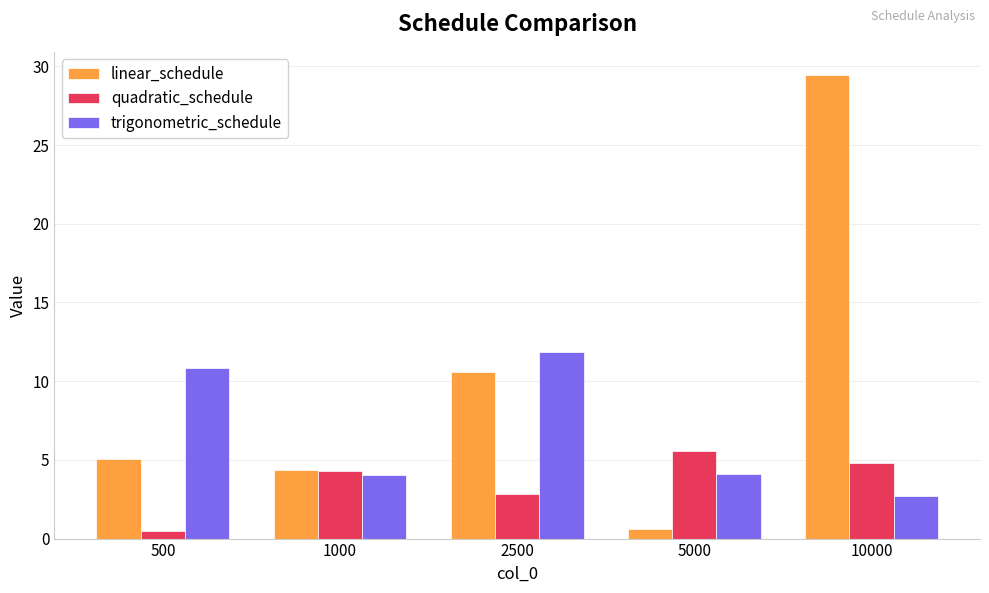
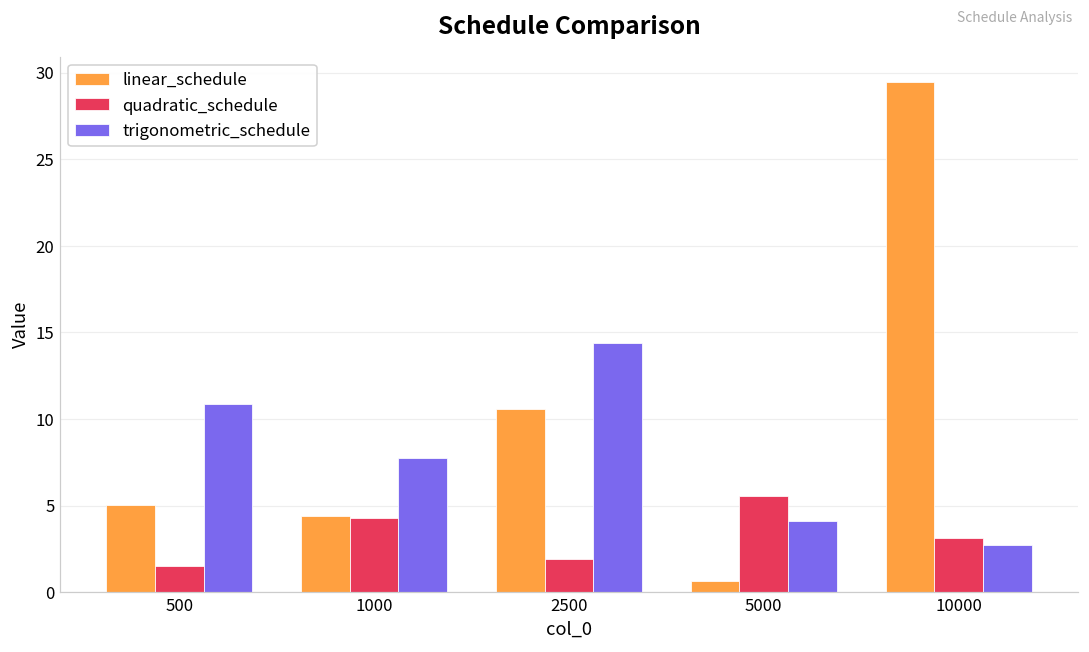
  {
    "linear_schedule": {
      "500": 5.1,
      "1000": 4.4,
      "2500": 10.6,
      "5000": 0.6,
      "10000": 29.4
    },
    "quadratic_schedule": {
-     "500": 0.5,
+     "500": 1.5,
      "1000": 4.3,
-     "2500": 2.8,
+     "2500": 1.9,
      "5000": 5.6,
-     "10000": 4.8
+     "10000": 3.1
    },
    "trigonometric_schedule": {
      "500": 10.8,
-     "1000": 4.0,
-     "2500": 11.8,
+     "1000": 7.8,
+     "2500": 14.4,
      "5000": 4.1,
      "10000": 2.7
    }
  }
